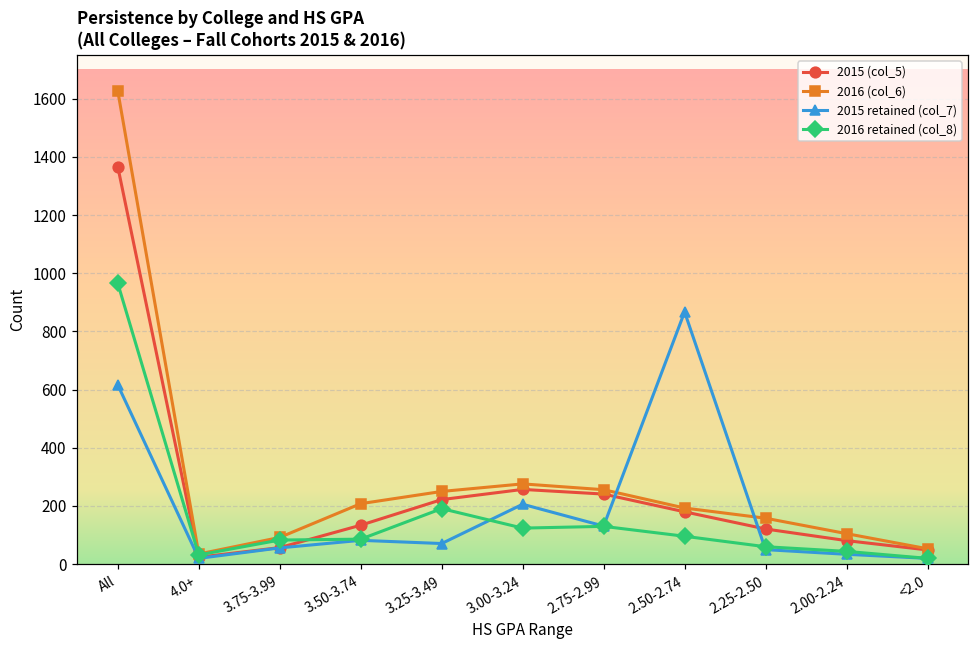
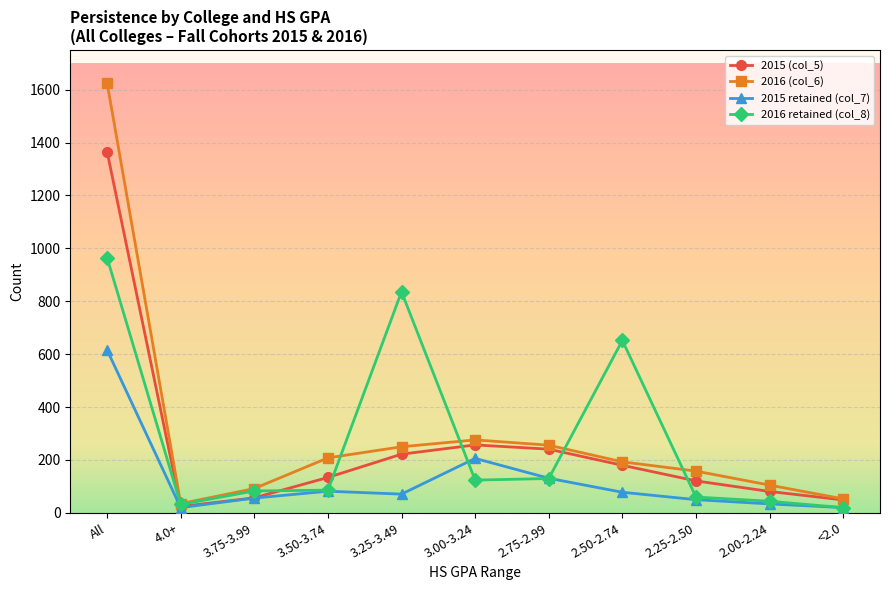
  {
    "2015 retained (col_7)": {
      "All": 620,
      "3.25-3.49": 70,
      "3.00-3.24": 210,
-     "2.50-2.74": 870,
+     "2.50-2.74": 80,
      "2.25-2.50": 50,
      "2.00-2.24": 30
    },
    "2016 retained (col_8)": {
      "All": 970,
-     "3.25-3.49": 190,
+     "3.25-3.49": 840,
      "3.00-3.24": 120,
-     "2.50-2.74": 100,
+     "2.50-2.74": 650,
      "2.25-2.50": 60,
      "2.00-2.24": 40
    }
  }
